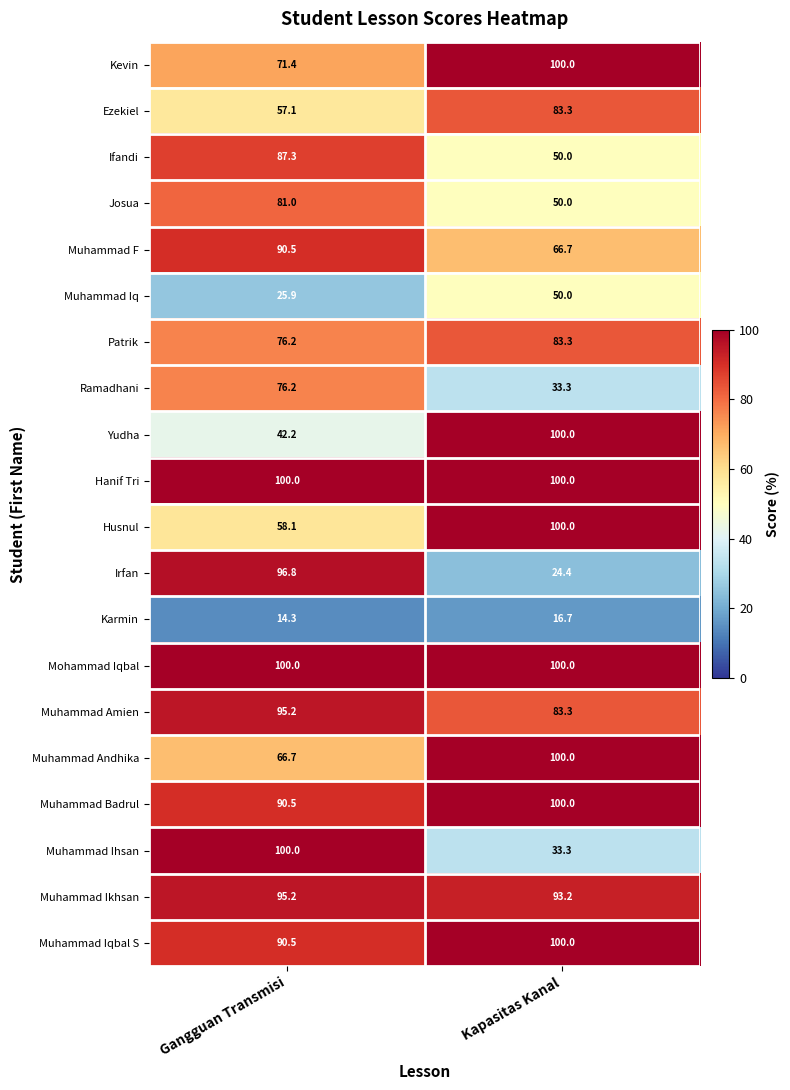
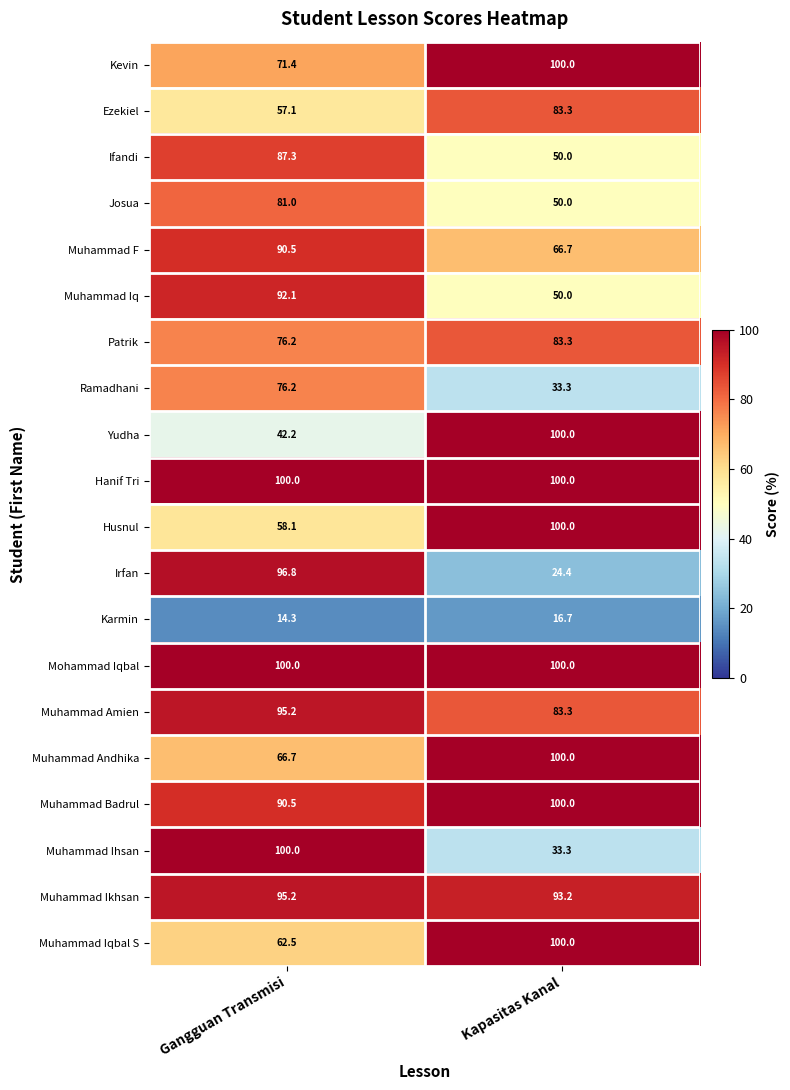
  {
    "Kevin": {
      "Gangguan Transmisi": 71.4,
      "Kapasitas Kanal": 100.0
    },
    "Ezekiel": {
      "Gangguan Transmisi": 57.1,
      "Kapasitas Kanal": 83.3
    },
    "Ifandi": {
      "Gangguan Transmisi": 87.3,
      "Kapasitas Kanal": 50.0
    },
    "Josua": {
      "Gangguan Transmisi": 81.0,
      "Kapasitas Kanal": 50.0
    },
    "Muhammad F": {
      "Gangguan Transmisi": 90.5,
      "Kapasitas Kanal": 66.7
    },
    "Muhammad Iq": {
-     "Gangguan Transmisi": 25.9,
+     "Gangguan Transmisi": 92.1,
      "Kapasitas Kanal": 50.0
    },
    "Patrik": {
      "Gangguan Transmisi": 76.2,
      "Kapasitas Kanal": 83.3
    },
    "Ramadhani": {
      "Gangguan Transmisi": 76.2,
      "Kapasitas Kanal": 33.3
    },
    "Yudha": {
      "Gangguan Transmisi": 42.2,
      "Kapasitas Kanal": 100.0
    },
    "Hanif Tri": {
      "Gangguan Transmisi": 100.0,
      "Kapasitas Kanal": 100.0
    },
    "Husnul": {
      "Gangguan Transmisi": 58.1,
      "Kapasitas Kanal": 100.0
    },
    "Irfan": {
      "Gangguan Transmisi": 96.8,
      "Kapasitas Kanal": 24.4
    },
    "Karmin": {
      "Gangguan Transmisi": 14.3,
      "Kapasitas Kanal": 16.7
    },
    "Mohammad Iqbal": {
      "Gangguan Transmisi": 100.0,
      "Kapasitas Kanal": 100.0
    },
    "Muhammad Amien": {
      "Gangguan Transmisi": 95.2,
      "Kapasitas Kanal": 83.3
    },
    "Muhammad Andhika": {
      "Gangguan Transmisi": 66.7,
      "Kapasitas Kanal": 100.0
    },
    "Muhammad Badrul": {
      "Gangguan Transmisi": 90.5,
      "Kapasitas Kanal": 100.0
    },
    "Muhammad Ihsan": {
      "Gangguan Transmisi": 100.0,
      "Kapasitas Kanal": 33.3
    },
    "Muhammad Ikhsan": {
      "Gangguan Transmisi": 95.2,
      "Kapasitas Kanal": 93.2
    },
    "Muhammad Iqbal S": {
-     "Gangguan Transmisi": 90.5,
+     "Gangguan Transmisi": 62.5,
      "Kapasitas Kanal": 100.0
    }
  }
